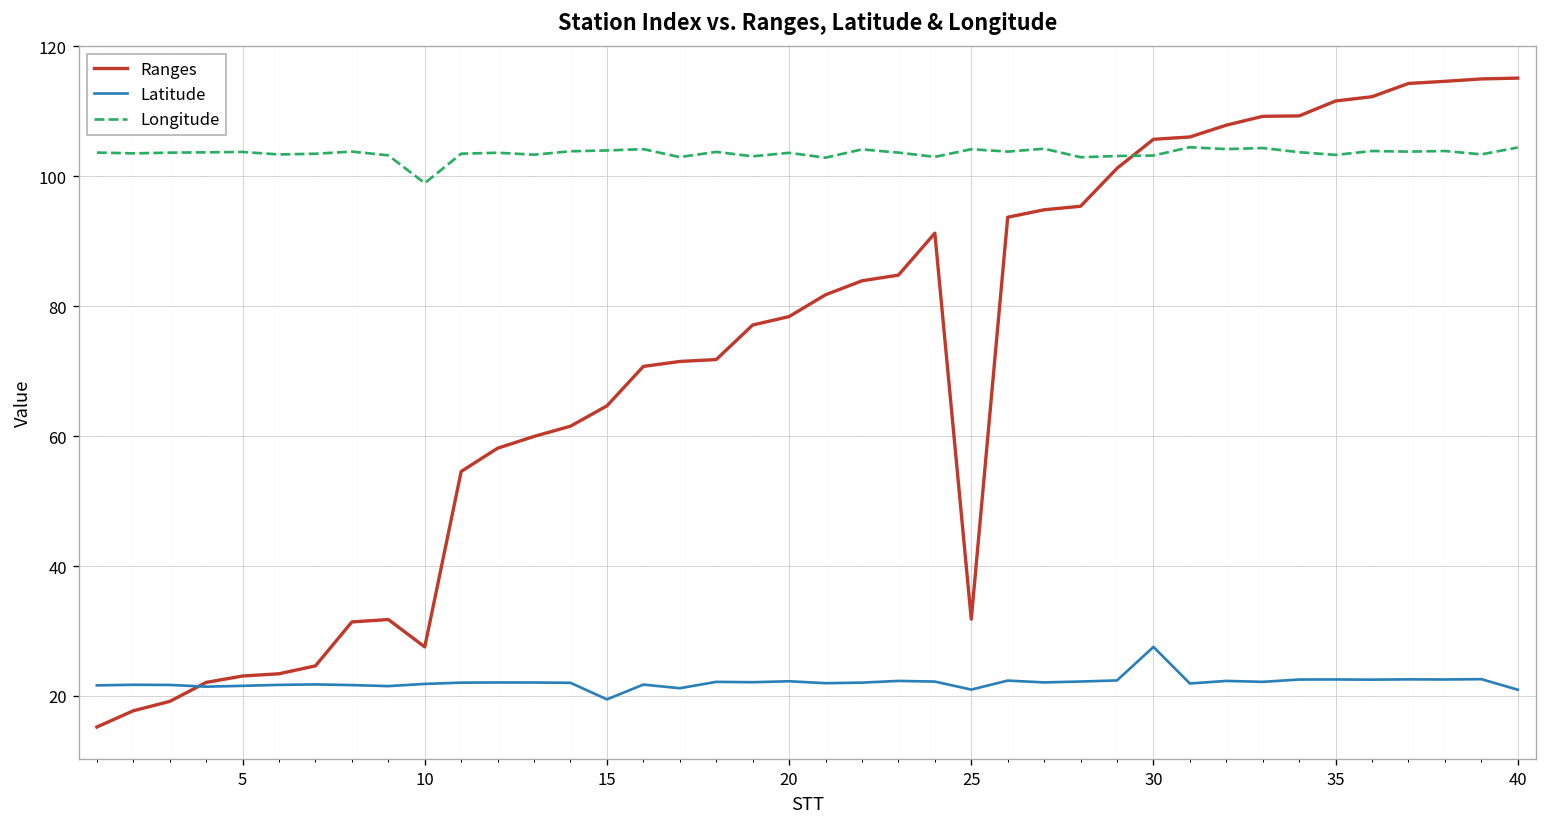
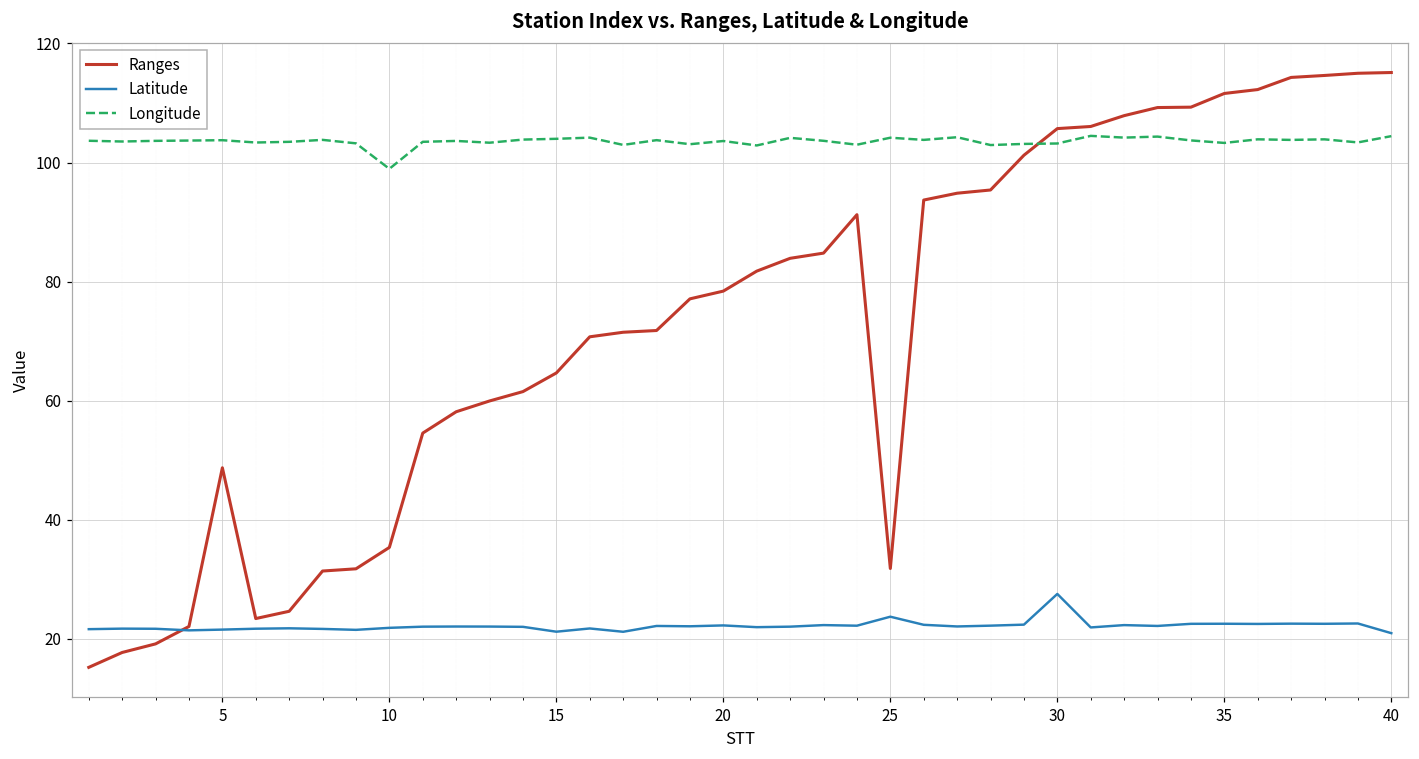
  {
    "Ranges": {
-     "5": 23,
-     "10": 28,
+     "5": 49,
+     "10": 35,
      "15": 65,
      "20": 78,
      "25": 32,
      "30": 106,
      "35": 112,
      "40": 115
    },
    "Latitude": {
      "5": 22,
      "10": 22,
-     "15": 19,
+     "15": 21,
      "20": 22,
-     "25": 21,
+     "25": 24,
      "30": 28,
      "35": 23,
      "40": 21
    },
    "Longitude": {
      "5": 104,
      "10": 99,
      "15": 104,
      "20": 104,
      "25": 104,
      "30": 103,
      "35": 103,
      "40": 104
    }
  }
